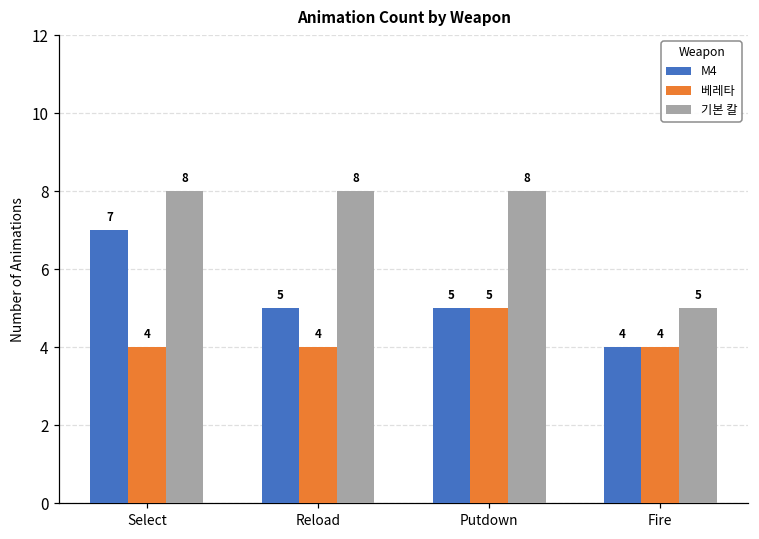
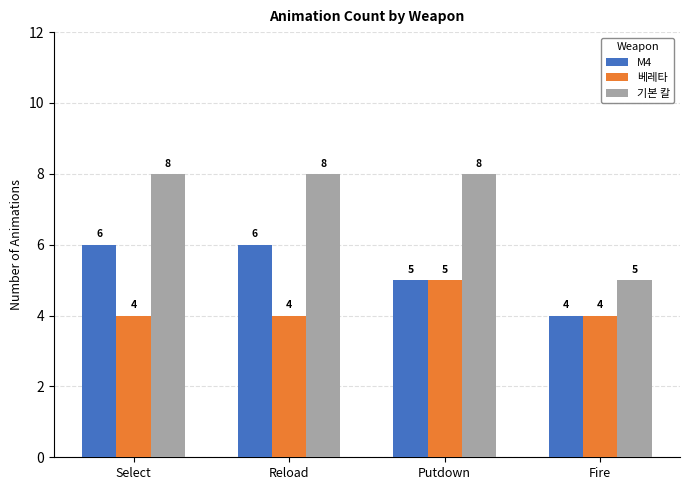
  {
    "M4": {
-     "Select": 7,
-     "Reload": 5,
+     "Select": 6,
+     "Reload": 6,
      "Putdown": 5,
      "Fire": 4
    },
    "베레타": {
      "Select": 4,
      "Reload": 4,
      "Putdown": 5,
      "Fire": 4
    },
    "기본 칼": {
      "Select": 8,
      "Reload": 8,
      "Putdown": 8,
      "Fire": 5
    }
  }
